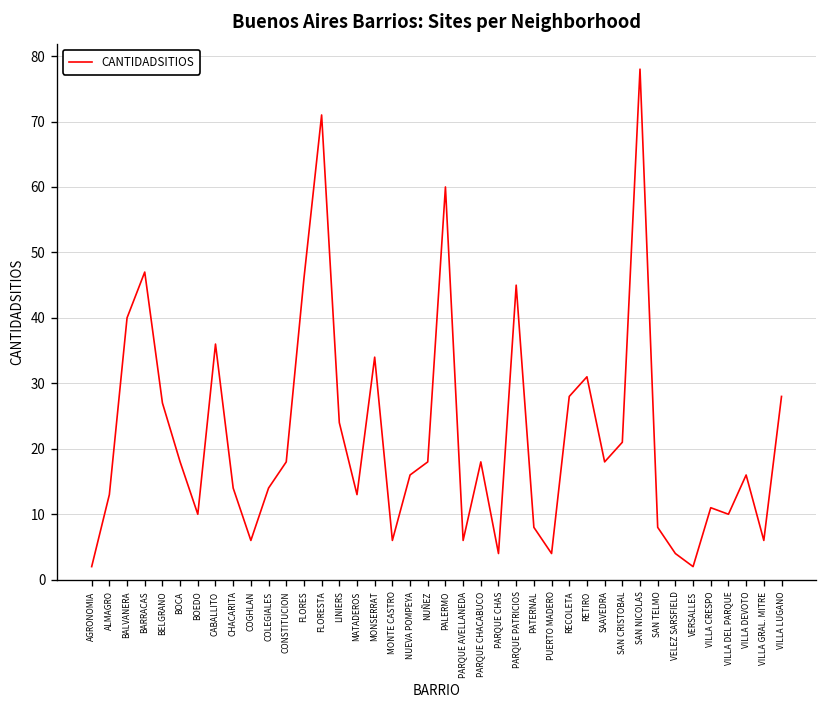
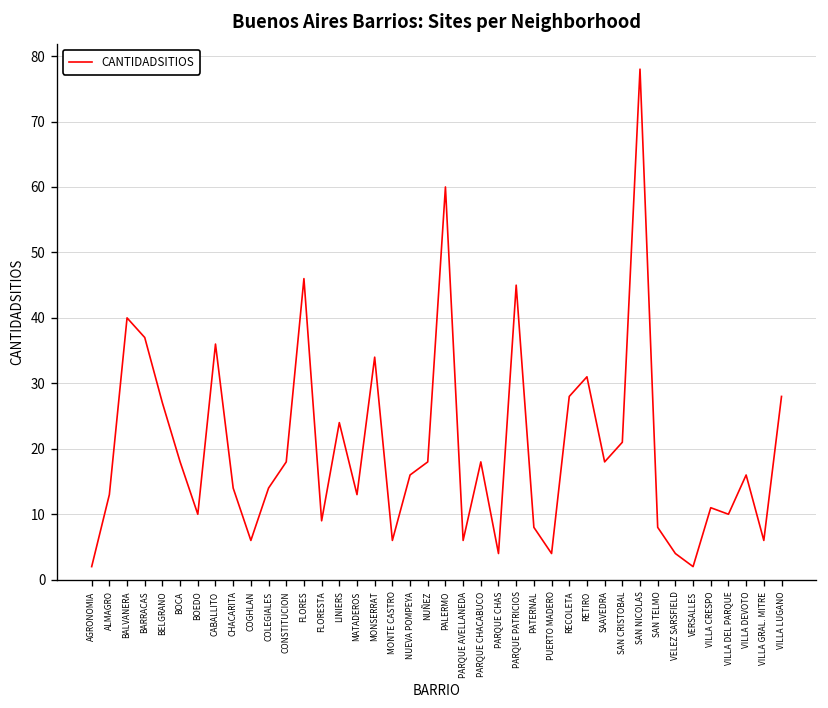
  {
    "AGRONOMIA": 2,
    "ALMAGRO": 13,
    "BALVANERA": 40,
-   "BARRACAS": 47,
+   "BARRACAS": 37,
    "BELGRANO": 27,
    "BOCA": 18,
    "BOEDO": 10,
    "CABALLITO": 36,
    "CHACARITA": 14,
    "COGHLAN": 6,
    "COLEGIALES": 14,
    "CONSTITUCION": 18,
    "FLORES": 46,
-   "FLORESTA": 71,
+   "FLORESTA": 9,
    "LINIERS": 24,
    "MATADEROS": 13,
    "MONSERRAT": 34,
    "MONTE CASTRO": 6,
    "NUEVA POMPEYA": 16,
    "NUÑEZ": 18,
    "PALERMO": 60,
    "PARQUE AVELLANEDA": 6,
    "PARQUE CHACABUCO": 18,
    "PARQUE CHAS": 4,
    "PARQUE PATRICIOS": 45,
    "PATERNAL": 8,
    "PUERTO MADERO": 4,
    "RECOLETA": 28,
    "RETIRO": 31,
    "SAAVEDRA": 18,
    "SAN CRISTOBAL": 21,
    "SAN NICOLAS": 78,
    "SAN TELMO": 8,
    "VELEZ SARSFIELD": 4,
    "VERSALLES": 2,
    "VILLA CRESPO": 11,
    "VILLA DEL PARQUE": 10,
    "VILLA DEVOTO": 16,
    "VILLA GRAL. MITRE": 6,
    "VILLA LUGANO": 28
  }
